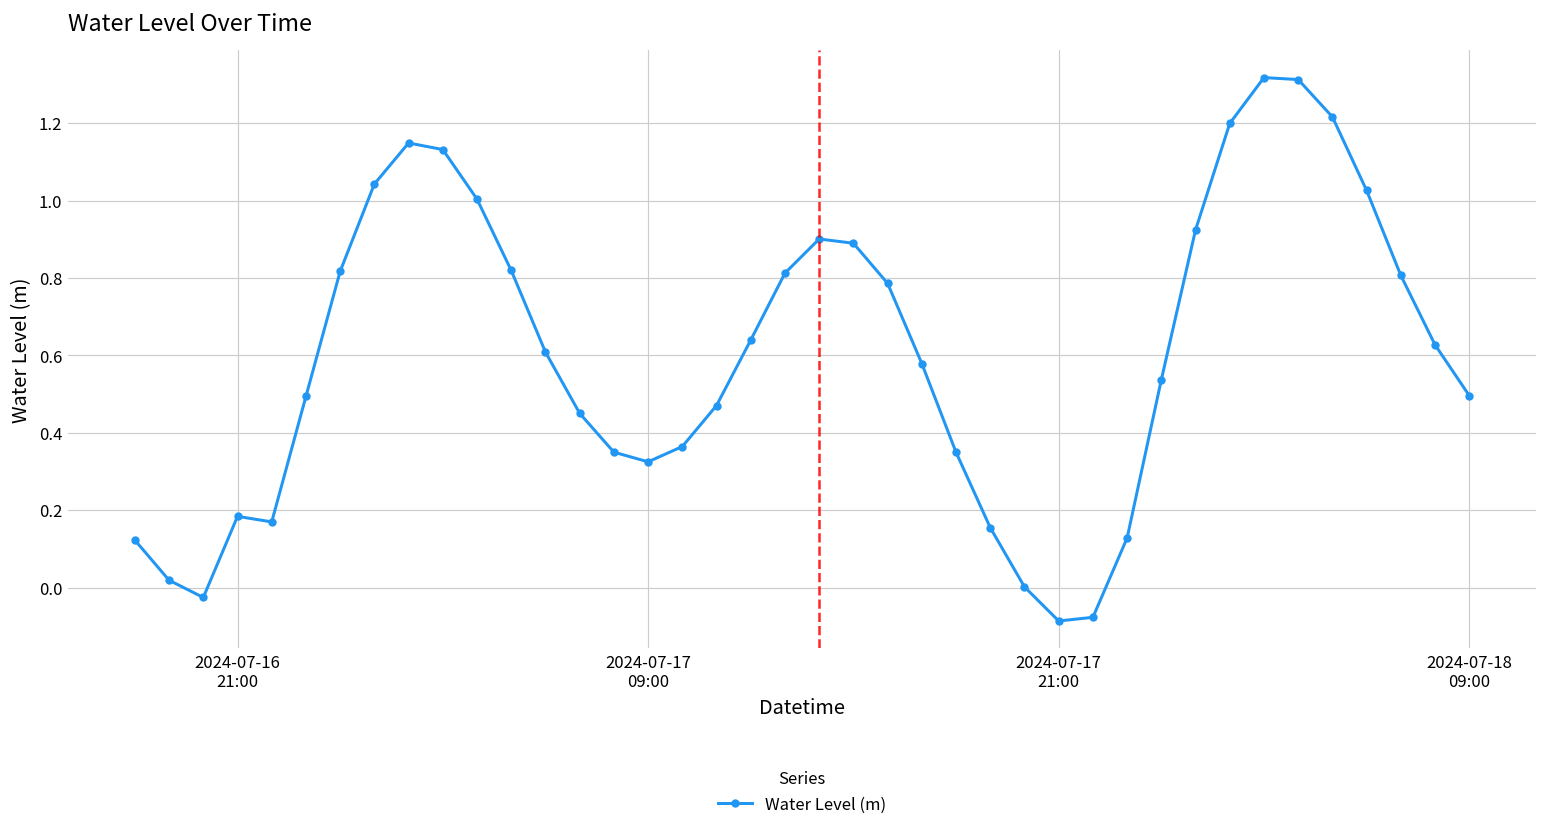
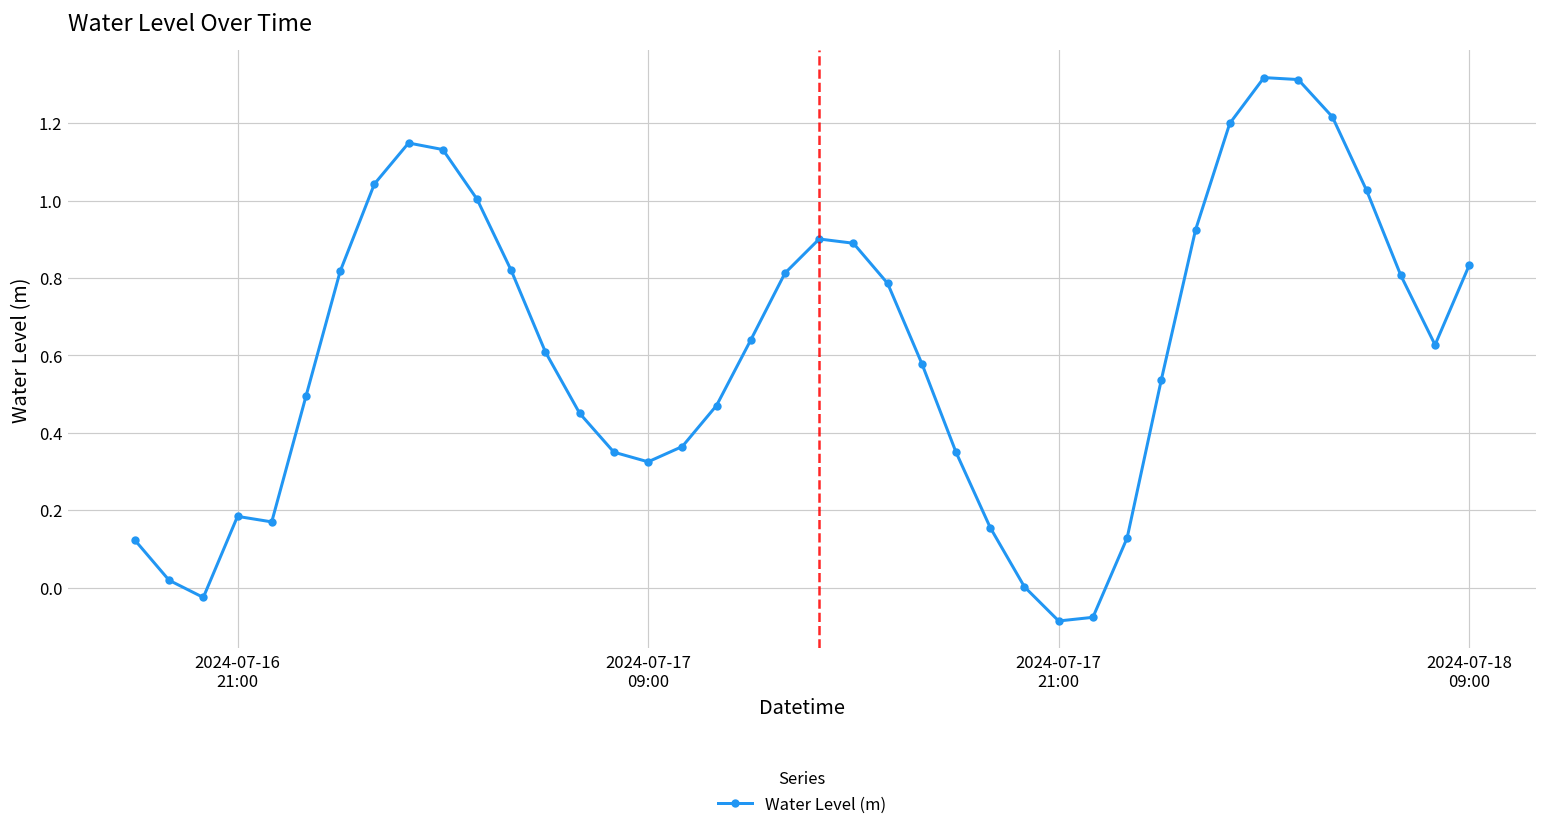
  {
    "2024-07-16 21:00": 0.18,
    "2024-07-17 09:00": 0.32,
    "2024-07-17 21:00": -0.09,
-   "2024-07-18 09:00": 0.50
+   "2024-07-18 09:00": 0.83
  }
